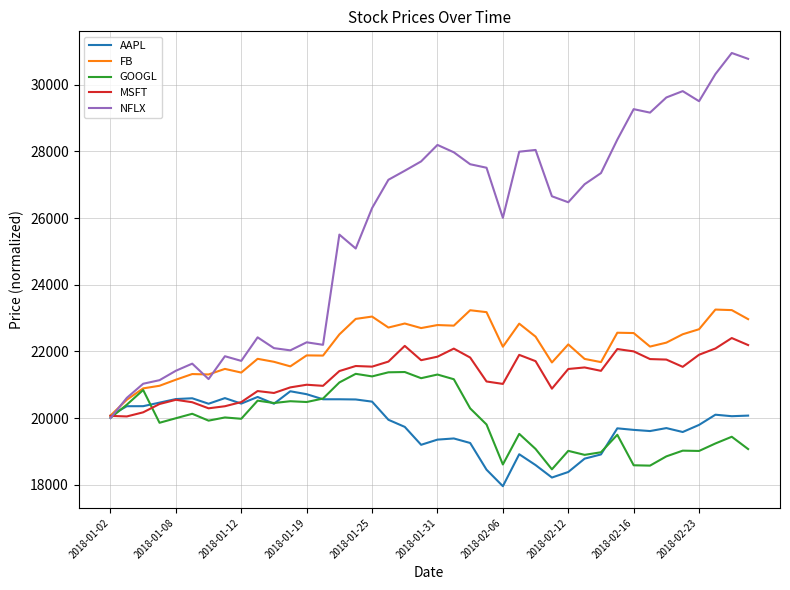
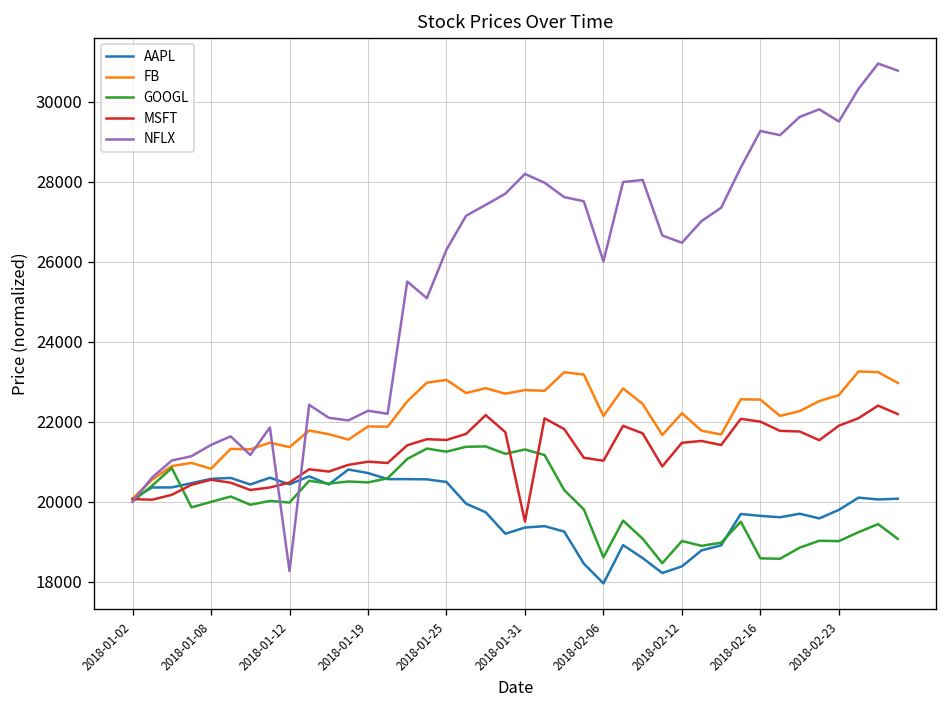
  {
    "AAPL": {
      "2018-01-19": 20700,
      "2018-01-25": 20500,
      "2018-01-31": 19400,
      "2018-02-06": 18000,
      "2018-02-12": 18400,
      "2018-02-16": 19600,
      "2018-02-23": 19800
    },
    "FB": {
-     "2018-01-08": 21200,
+     "2018-01-08": 20800,
      "2018-01-12": 21400,
      "2018-01-19": 21900,
      "2018-01-25": 23000,
      "2018-01-31": 22800,
      "2018-02-06": 22100,
      "2018-02-12": 22200,
      "2018-02-16": 22600,
      "2018-02-23": 22700
    },
    "GOOGL": {
      "2018-01-08": 20000,
      "2018-01-12": 20000,
      "2018-01-19": 20500,
      "2018-01-25": 21300,
      "2018-01-31": 21300,
      "2018-02-06": 18600,
      "2018-02-12": 19000,
      "2018-02-16": 18600,
      "2018-02-23": 19000
    },
    "MSFT": {
      "2018-01-19": 21000,
      "2018-01-25": 21500,
-     "2018-01-31": 21800,
+     "2018-01-31": 19500,
      "2018-02-06": 21000,
      "2018-02-12": 21500,
      "2018-02-16": 22000,
      "2018-02-23": 21900
    },
    "NFLX": {
      "2018-01-08": 21400,
-     "2018-01-12": 21700,
+     "2018-01-12": 18300,
      "2018-01-19": 22300,
      "2018-01-25": 26300,
      "2018-01-31": 28200,
      "2018-02-06": 26000,
      "2018-02-12": 26500,
      "2018-02-16": 29300,
      "2018-02-23": 29500
    }
  }
